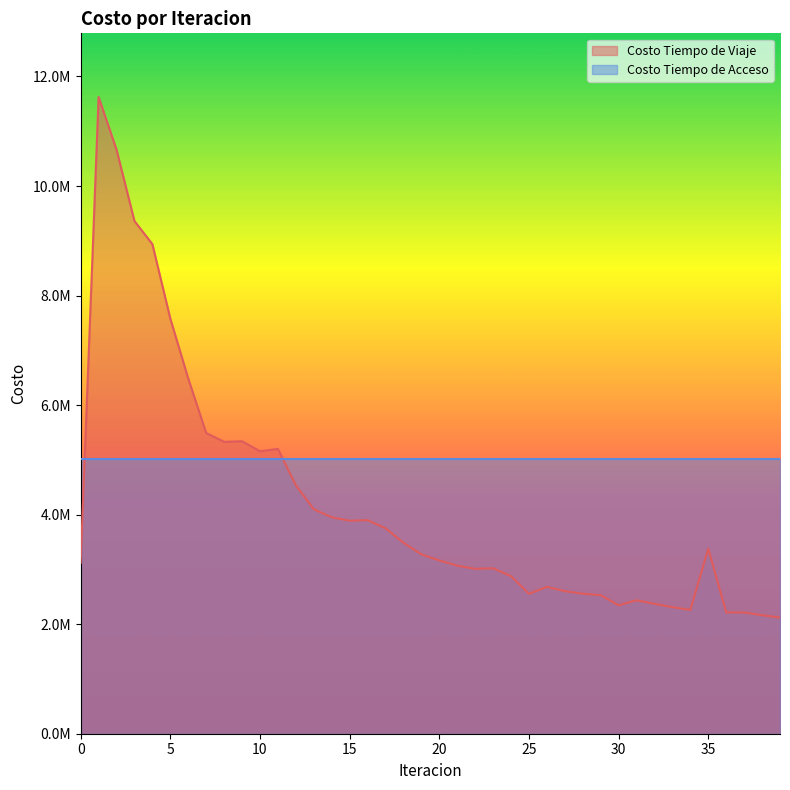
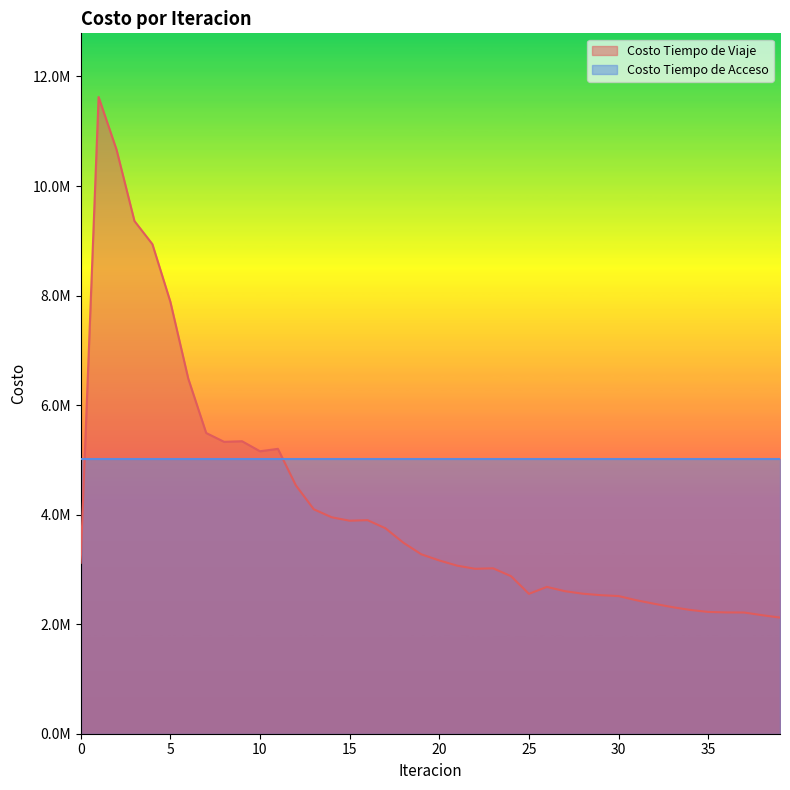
  {
    "Costo Tiempo de Viaje": {
      "0": 3100000,
-     "5": 7600000,
+     "5": 7900000,
      "10": 5200000,
      "15": 3900000,
      "20": 3200000,
      "25": 2600000,
-     "30": 2300000,
-     "35": 3400000
+     "30": 2500000,
+     "35": 2200000
    },
    "Costo Tiempo de Acceso": {
      "0": 5000000,
      "5": 5000000,
      "10": 5000000,
      "15": 5000000,
      "20": 5000000,
      "25": 5000000,
      "30": 5000000,
      "35": 5000000
    }
  }
